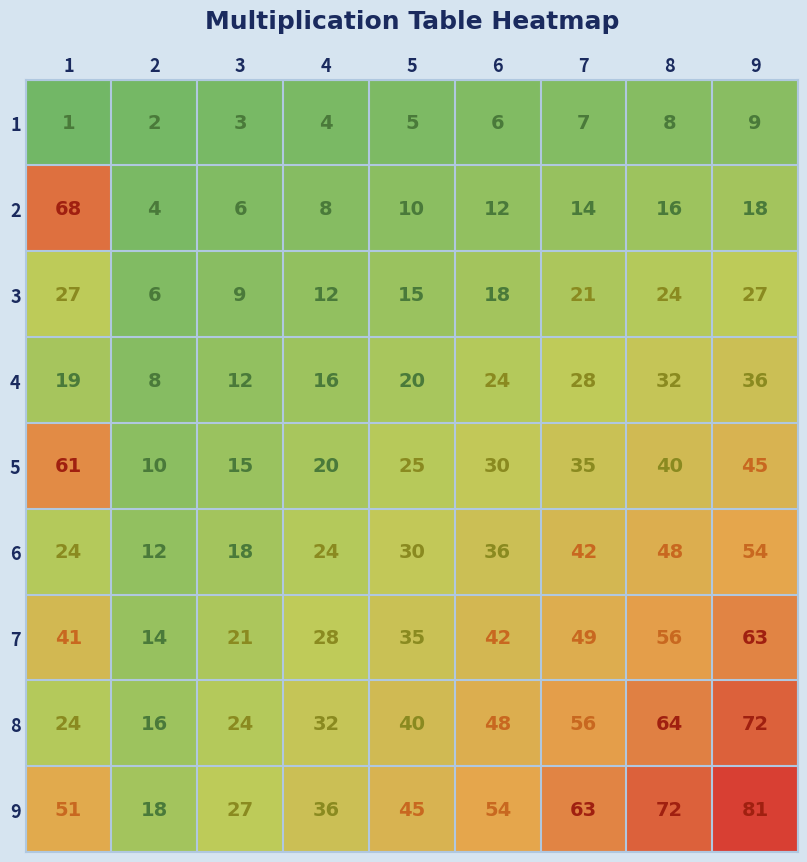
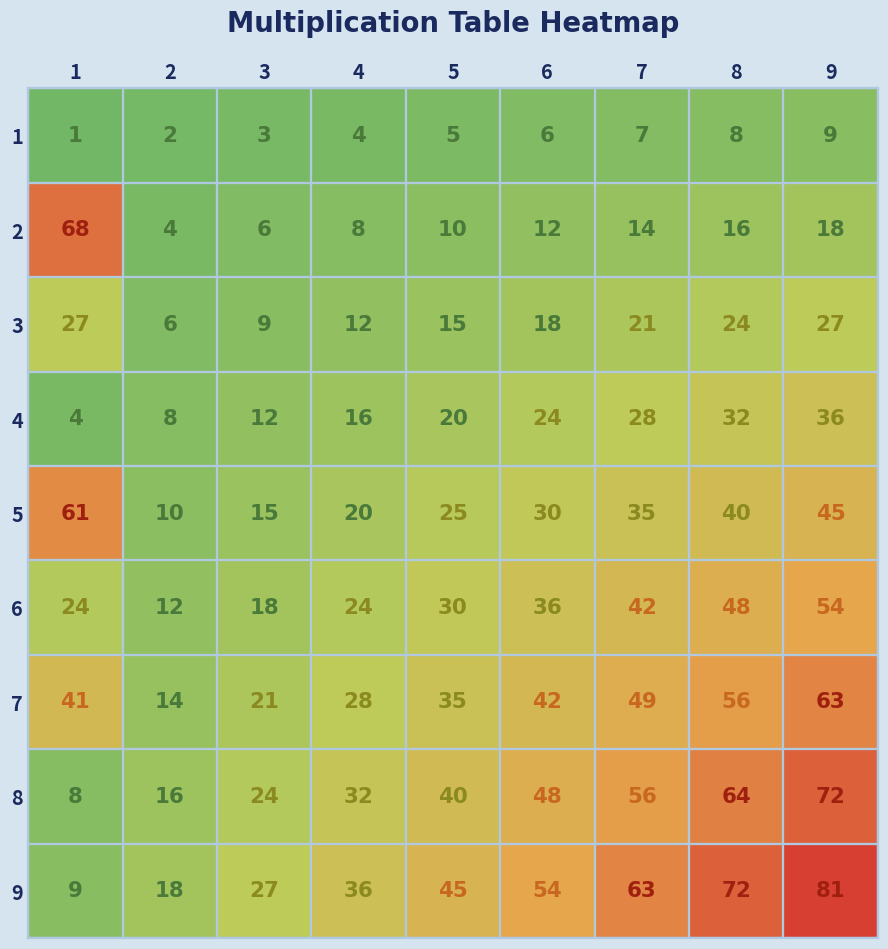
  {
    "1": {
      "1": 1,
      "2": 2,
      "3": 3,
      "4": 4,
      "5": 5,
      "6": 6,
      "7": 7,
      "8": 8,
      "9": 9
    },
    "2": {
      "1": 68,
      "2": 4,
      "3": 6,
      "4": 8,
      "5": 10,
      "6": 12,
      "7": 14,
      "8": 16,
      "9": 18
    },
    "3": {
      "1": 27,
      "2": 6,
      "3": 9,
      "4": 12,
      "5": 15,
      "6": 18,
      "7": 21,
      "8": 24,
      "9": 27
    },
    "4": {
-     "1": 19,
+     "1": 4,
      "2": 8,
      "3": 12,
      "4": 16,
      "5": 20,
      "6": 24,
      "7": 28,
      "8": 32,
      "9": 36
    },
    "5": {
      "1": 61,
      "2": 10,
      "3": 15,
      "4": 20,
      "5": 25,
      "6": 30,
      "7": 35,
      "8": 40,
      "9": 45
    },
    "6": {
      "1": 24,
      "2": 12,
      "3": 18,
      "4": 24,
      "5": 30,
      "6": 36,
      "7": 42,
      "8": 48,
      "9": 54
    },
    "7": {
      "1": 41,
      "2": 14,
      "3": 21,
      "4": 28,
      "5": 35,
      "6": 42,
      "7": 49,
      "8": 56,
      "9": 63
    },
    "8": {
-     "1": 24,
+     "1": 8,
      "2": 16,
      "3": 24,
      "4": 32,
      "5": 40,
      "6": 48,
      "7": 56,
      "8": 64,
      "9": 72
    },
    "9": {
-     "1": 51,
+     "1": 9,
      "2": 18,
      "3": 27,
      "4": 36,
      "5": 45,
      "6": 54,
      "7": 63,
      "8": 72,
      "9": 81
    }
  }
